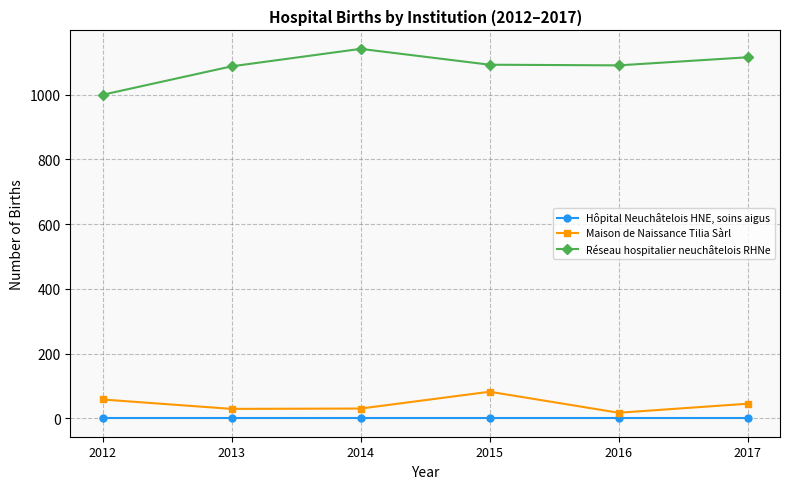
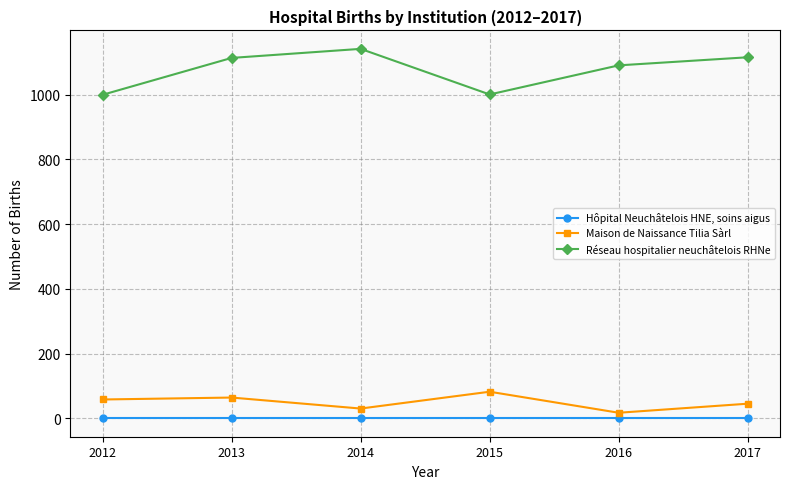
  {
    "Hôpital Neuchâtelois HNE, soins aigus": {
      "2012": 0,
      "2013": 0,
      "2014": 0,
      "2015": 0,
      "2016": 0,
      "2017": 0
    },
    "Maison de Naissance Tilia Sàrl": {
      "2012": 60,
-     "2013": 30,
+     "2013": 60,
      "2014": 30,
      "2015": 80,
      "2016": 20,
      "2017": 50
    },
    "Réseau hospitalier neuchâtelois RHNe": {
      "2012": 1000,
-     "2013": 1090,
+     "2013": 1110,
      "2014": 1140,
-     "2015": 1090,
+     "2015": 1000,
      "2016": 1090,
      "2017": 1120
    }
  }
